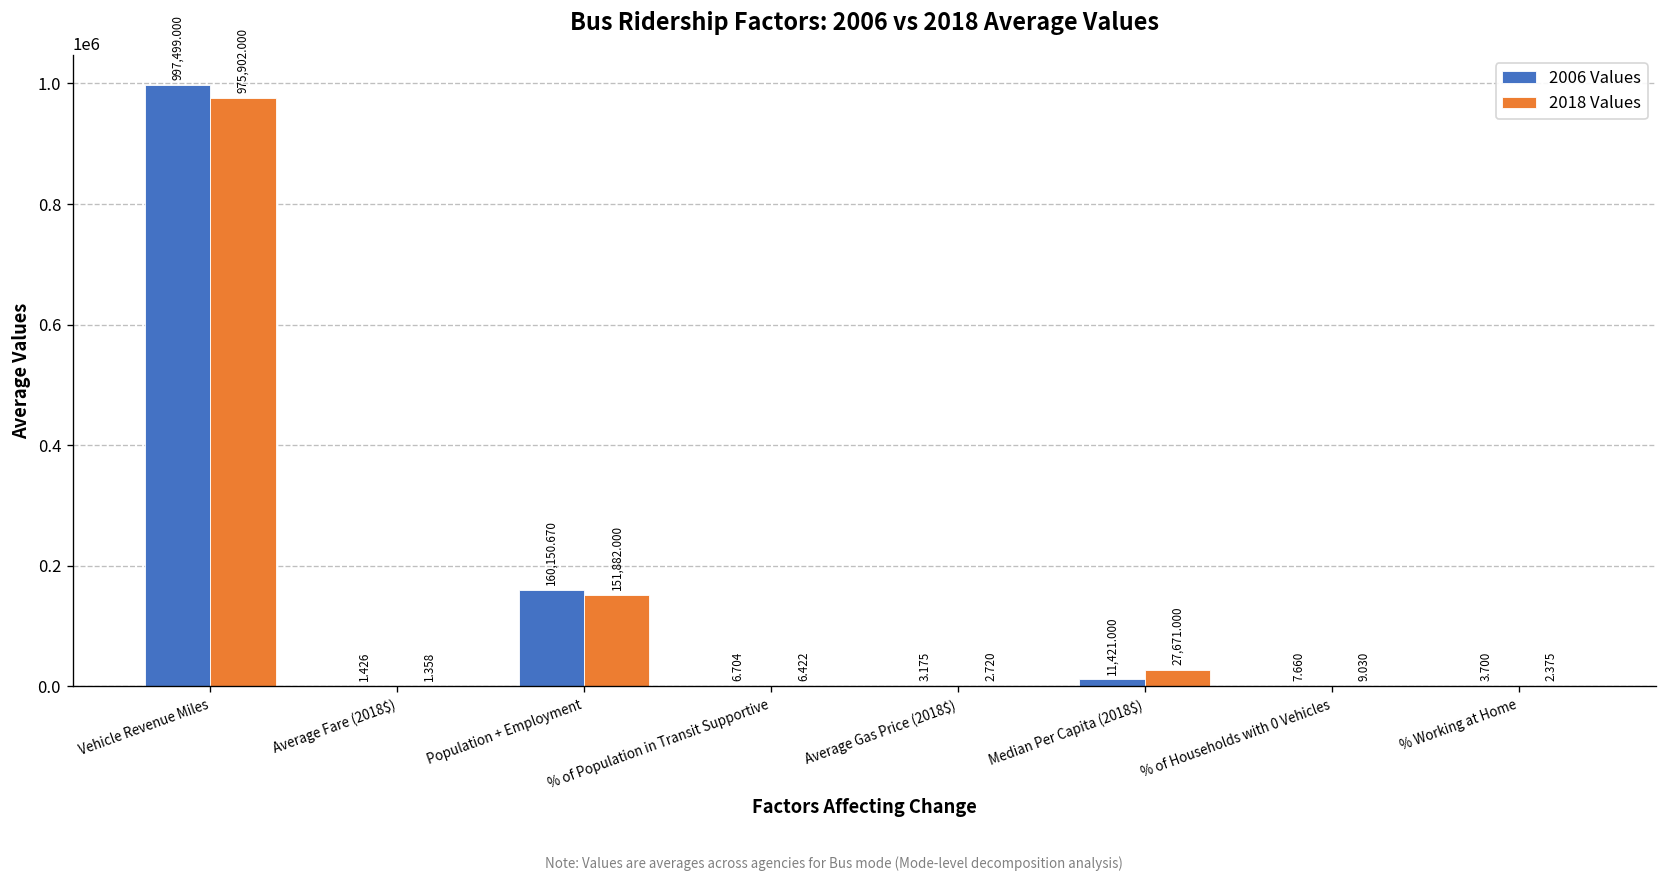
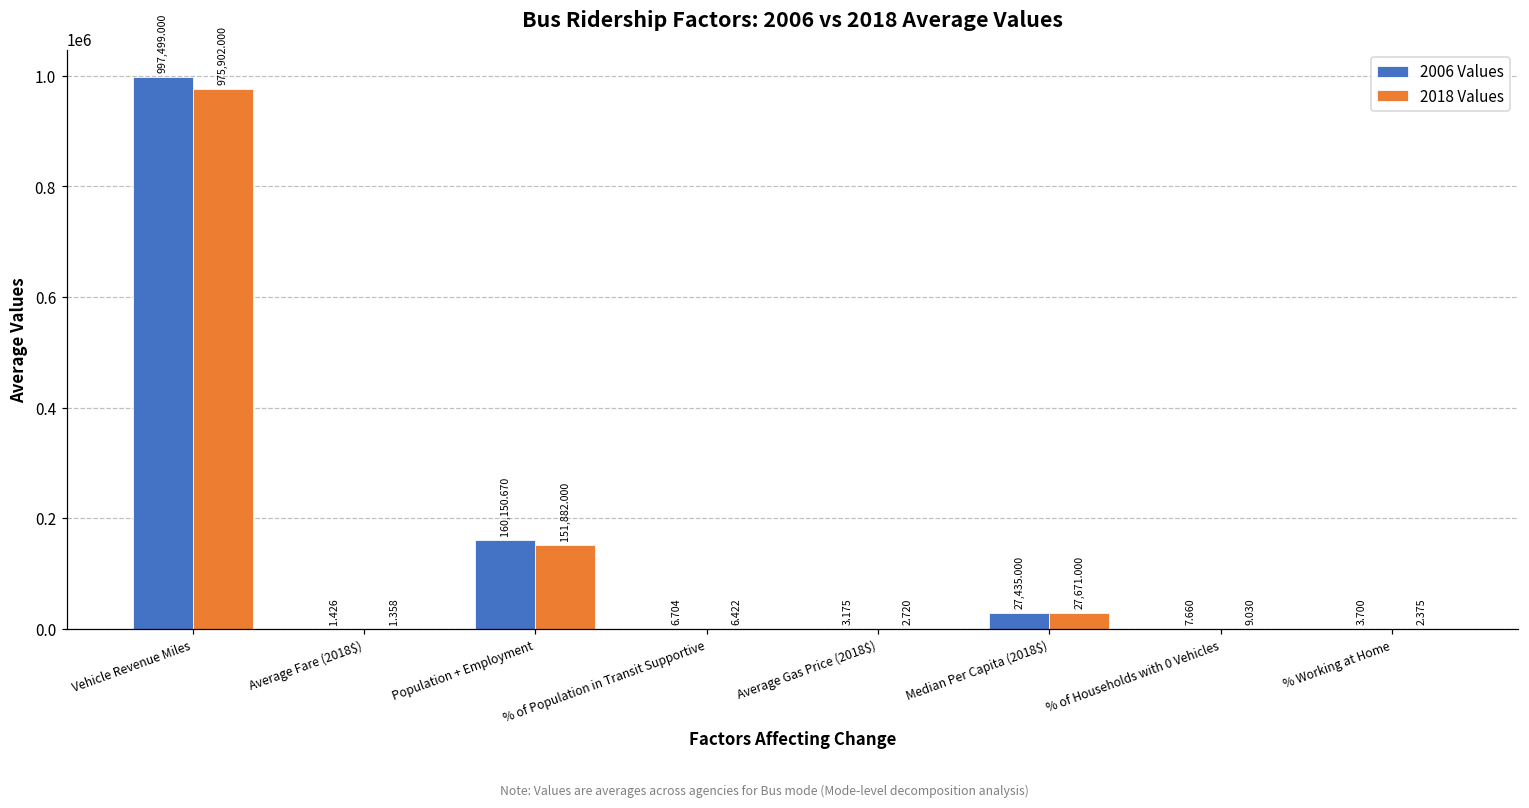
  {
    "2006 Values": {
      "Vehicle Revenue Miles": "997,499.000",
      "Average Fare (2018$)": "1.426",
      "Population + Employment": "160,150.670",
      "% of Population in Transit Supportive": "6.704",
      "Average Gas Price (2018$)": "3.175",
-     "Median Per Capita (2018$)": "11,421.000",
+     "Median Per Capita (2018$)": "27,435.000",
      "% of Households with 0 Vehicles": "7.660",
      "% Working at Home": "3.700"
    },
    "2018 Values": {
      "Vehicle Revenue Miles": "975,902.000",
      "Average Fare (2018$)": "1.358",
      "Population + Employment": "151,882.000",
      "% of Population in Transit Supportive": "6.422",
      "Average Gas Price (2018$)": "2.720",
      "Median Per Capita (2018$)": "27,671.000",
      "% of Households with 0 Vehicles": "9.030",
      "% Working at Home": "2.375"
    }
  }
